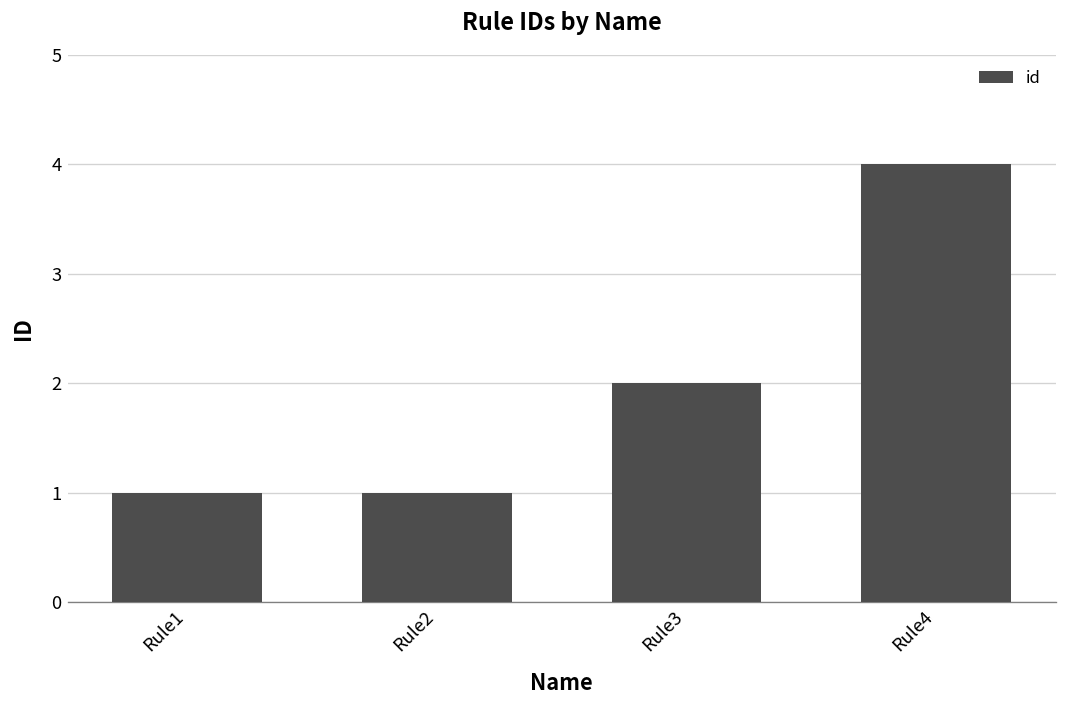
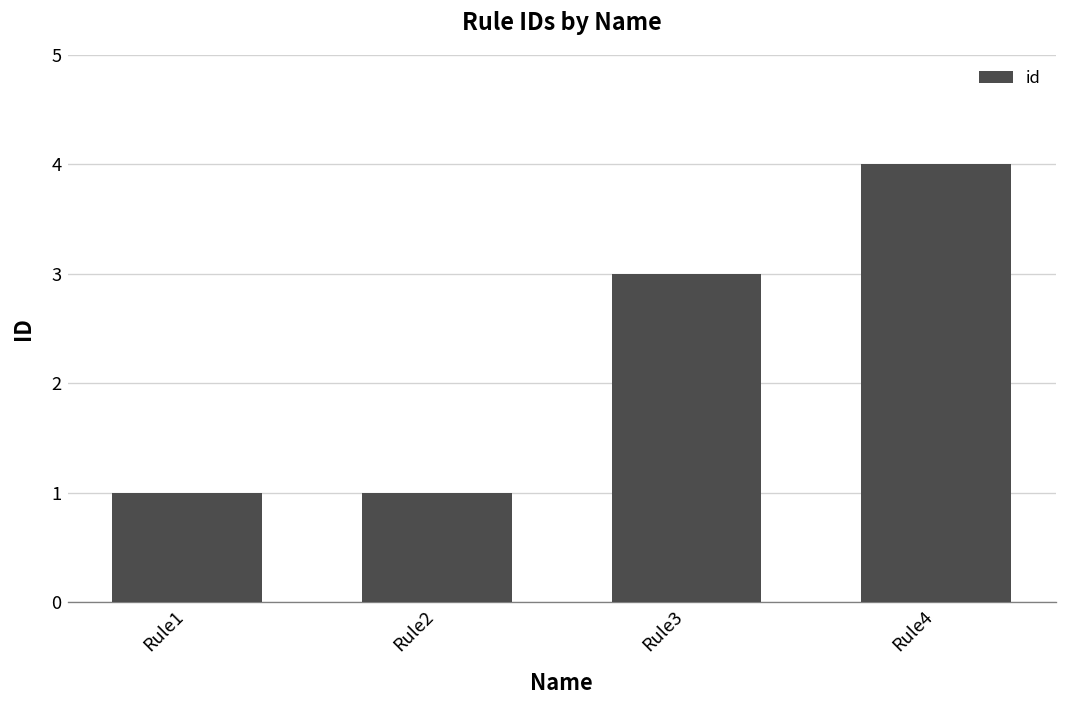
  {
    "Rule1": 1,
    "Rule2": 1,
-   "Rule3": 2,
+   "Rule3": 3,
    "Rule4": 4
  }
